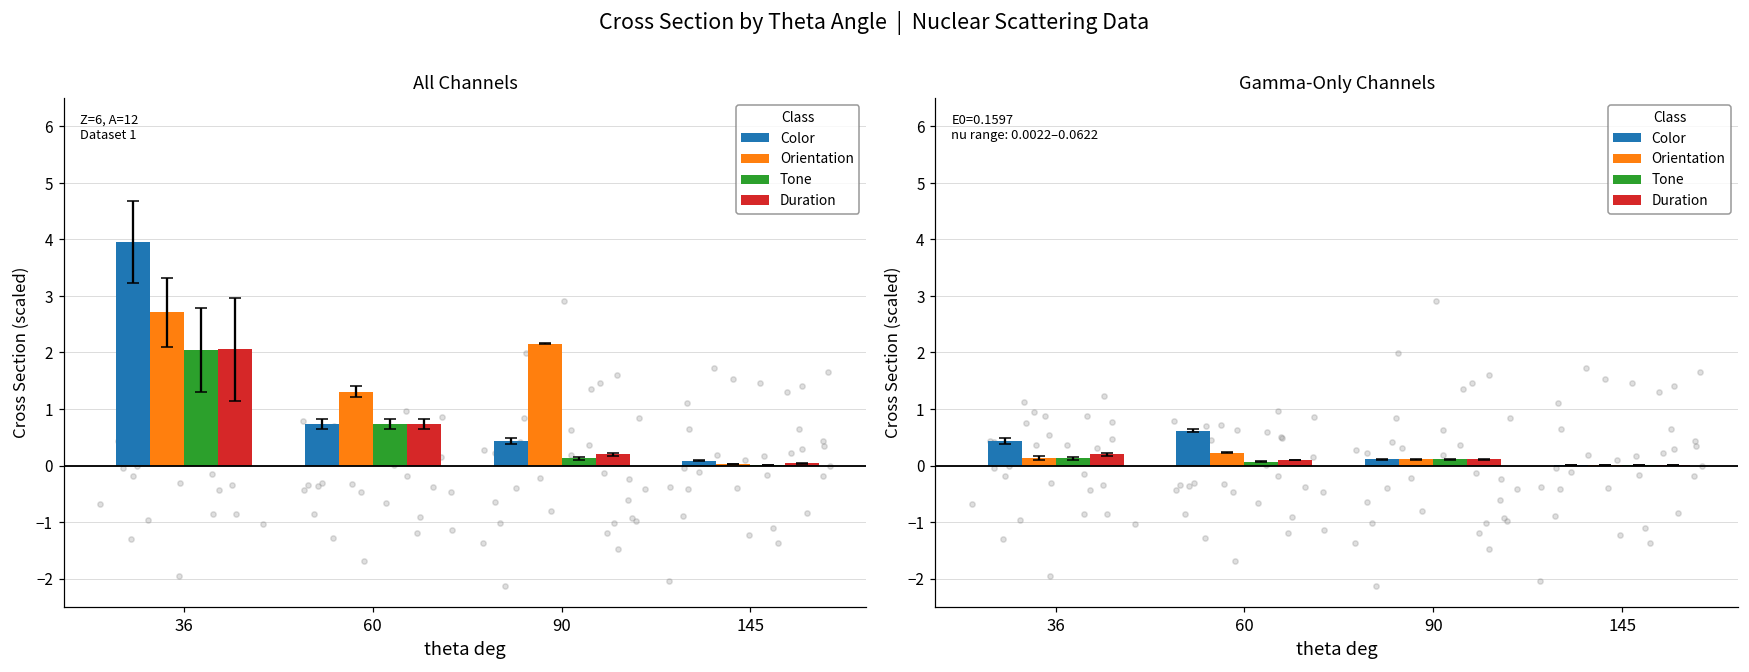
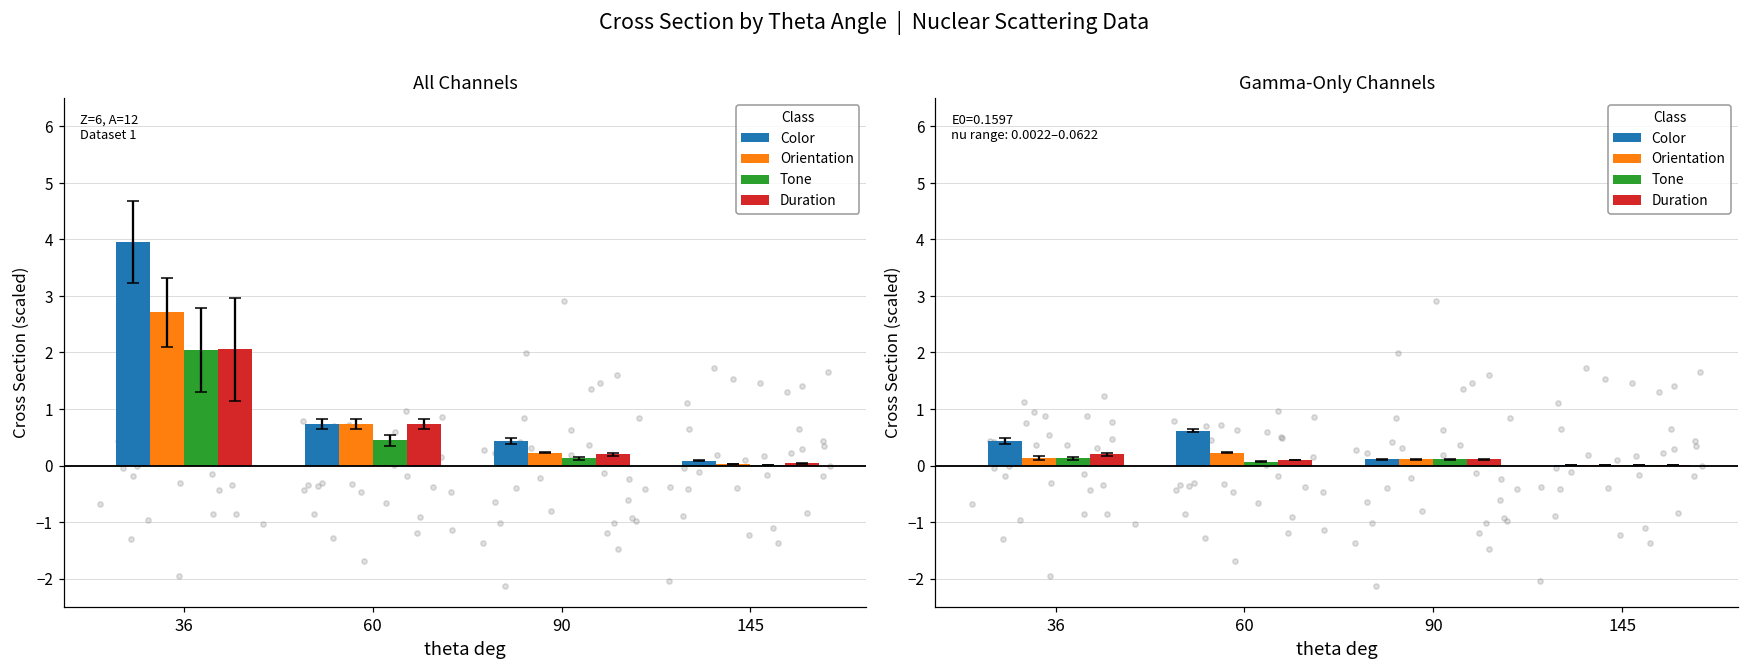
  {
    "All Channels": {
      "Orientation": {
        "36": 2.7,
-       "60": 1.3,
-       "90": 2.2
+       "60": 0.7,
+       "90": 0.2
      },
      "Tone": {
        "36": 2.0,
-       "60": 0.7,
+       "60": 0.4,
        "90": 0.1
      },
      "Duration": {
        "36": 2.1,
        "60": 0.7,
        "90": 0.2
      }
    },
    "Gamma-Only Channels": {
      "Orientation": {
        "36": 0.1,
        "60": 0.2,
        "90": 0.1
      },
      "Tone": {
        "36": 0.1,
        "60": 0.1,
        "90": 0.1
      },
      "Duration": {
        "36": 0.2,
        "60": 0.1,
        "90": 0.1
      }
    }
  }
